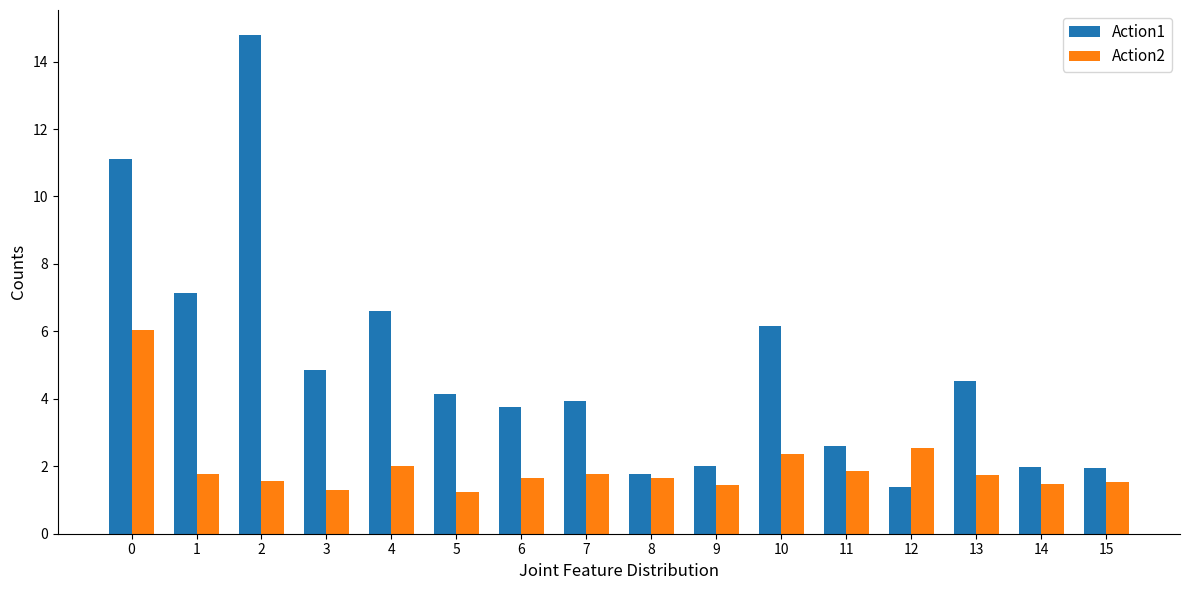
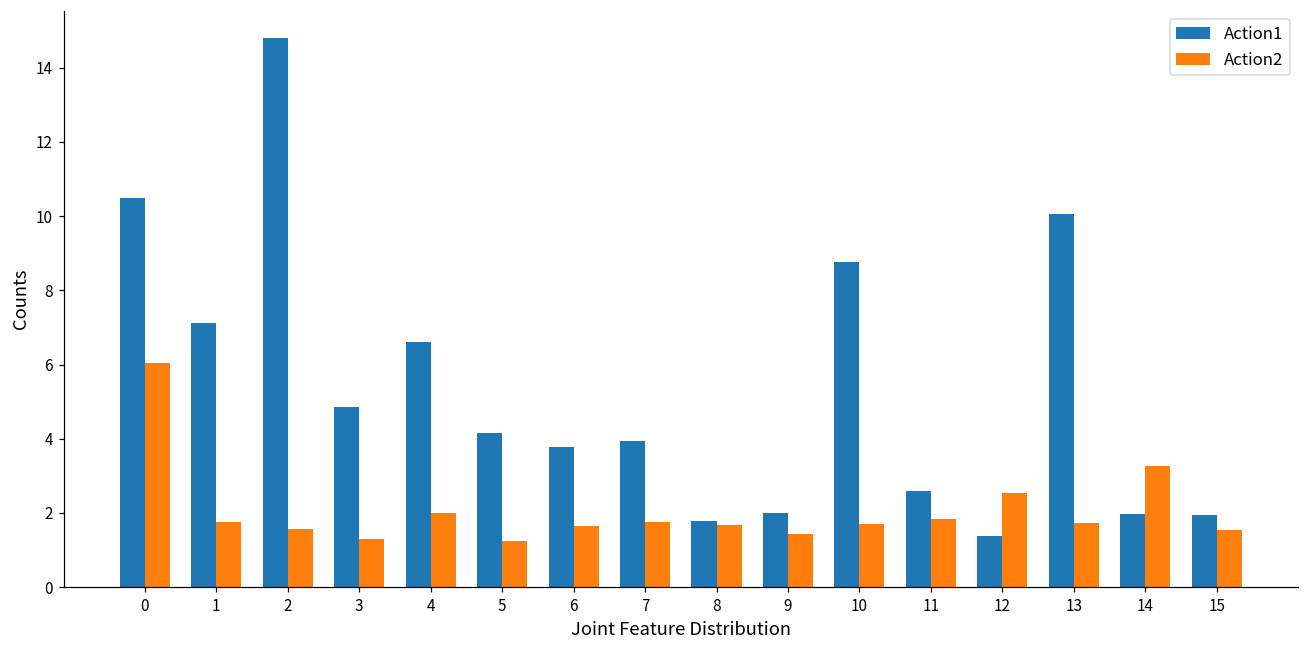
  {
    "Action1": {
-     "0": 11.1,
+     "0": 10.5,
      "1": 7.1,
      "2": 14.8,
      "3": 4.9,
      "4": 6.6,
      "5": 4.2,
      "6": 3.8,
      "7": 3.9,
      "8": 1.8,
      "9": 2.0,
-     "10": 6.2,
+     "10": 8.8,
      "11": 2.6,
      "12": 1.4,
-     "13": 4.5,
+     "13": 10.1,
      "14": 2.0,
      "15": 1.9
    },
    "Action2": {
      "0": 6.0,
      "1": 1.8,
      "2": 1.6,
      "3": 1.3,
      "4": 2.0,
      "5": 1.2,
      "6": 1.7,
      "7": 1.8,
      "8": 1.7,
      "9": 1.4,
-     "10": 2.4,
+     "10": 1.7,
      "11": 1.8,
      "12": 2.5,
      "13": 1.7,
-     "14": 1.5,
+     "14": 3.3,
      "15": 1.5
    }
  }
